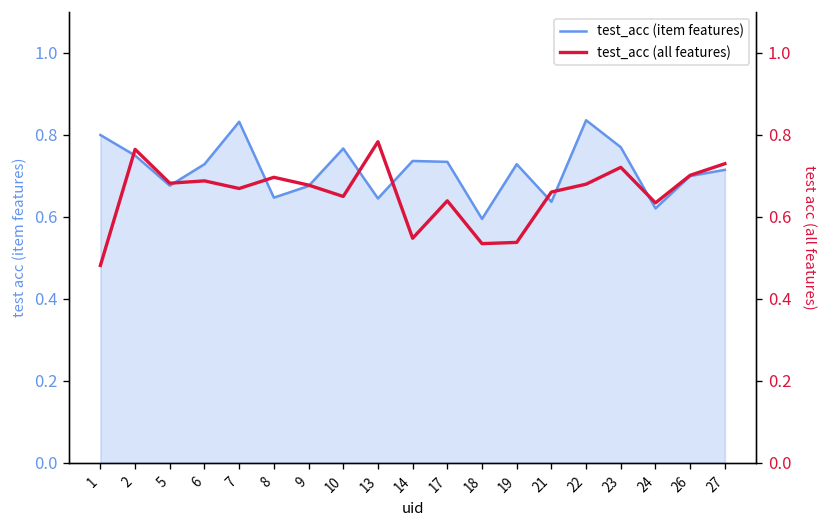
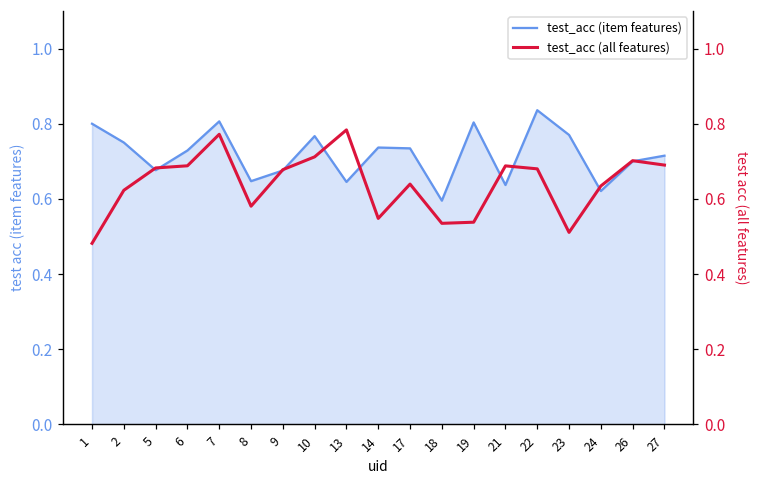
  {
    "test_acc (item features)": {
      "1": 0.80,
      "2": 0.75,
      "5": 0.68,
      "6": 0.73,
-     "7": 0.83,
+     "7": 0.81,
      "8": 0.65,
      "9": 0.68,
      "10": 0.77,
      "13": 0.65,
      "14": 0.74,
      "17": 0.73,
      "18": 0.60,
-     "19": 0.73,
+     "19": 0.80,
      "21": 0.64,
      "22": 0.84,
      "23": 0.77,
      "24": 0.62,
      "26": 0.70,
      "27": 0.72
    },
    "test_acc (all features)": {
      "1": 0.48,
-     "2": 0.77,
+     "2": 0.62,
      "5": 0.68,
      "6": 0.69,
-     "7": 0.67,
-     "8": 0.70,
+     "7": 0.77,
+     "8": 0.58,
      "9": 0.68,
-     "10": 0.65,
+     "10": 0.71,
      "13": 0.78,
      "14": 0.55,
      "17": 0.64,
      "18": 0.54,
      "19": 0.54,
-     "21": 0.66,
+     "21": 0.69,
      "22": 0.68,
-     "23": 0.72,
+     "23": 0.51,
      "24": 0.63,
      "26": 0.70,
-     "27": 0.73
+     "27": 0.69
    }
  }
